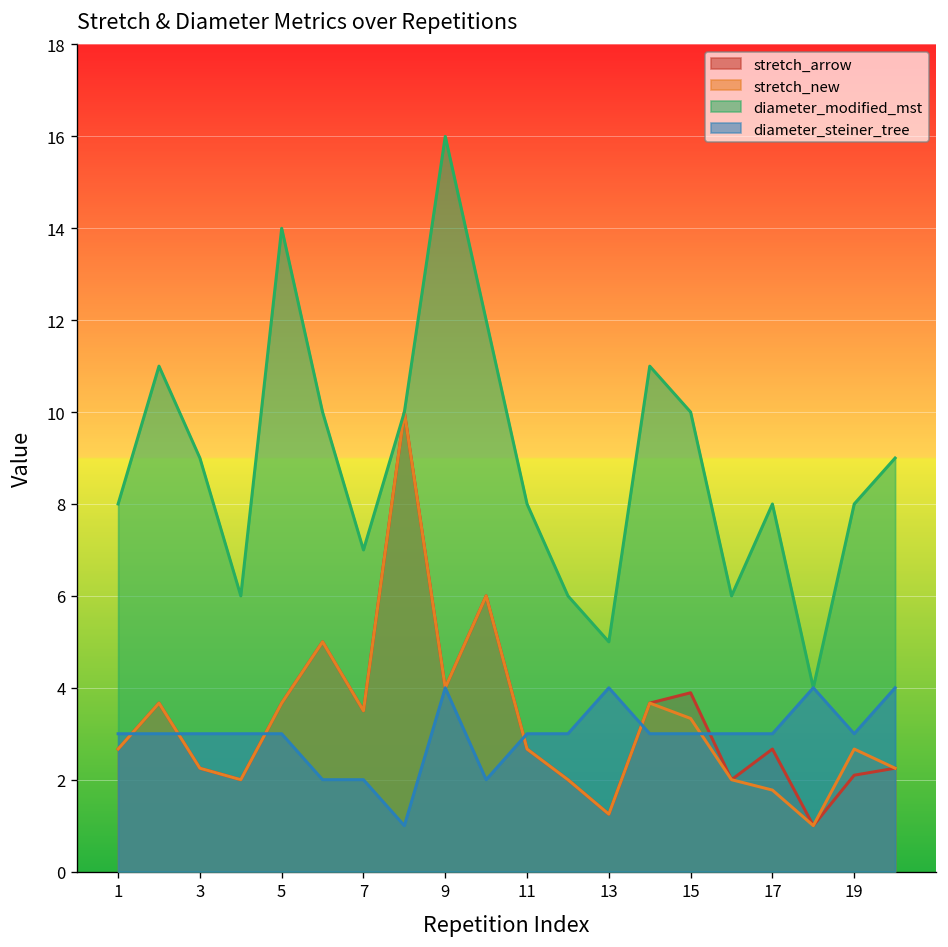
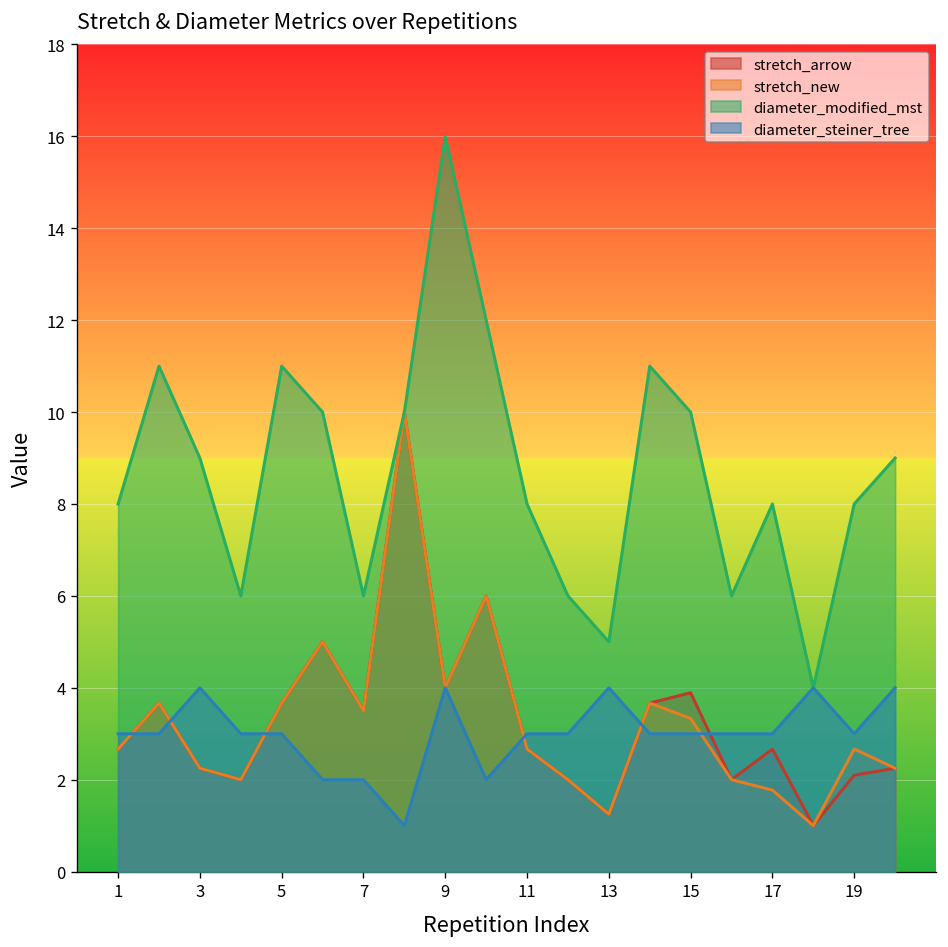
  {
    "stretch_arrow": {
      "15": 3.9,
      "17": 2.7,
      "19": 2.1
    },
    "stretch_new": {
      "15": 3.3,
      "17": 1.8,
      "19": 2.7
    },
    "diameter_modified_mst": {
      "1": 8,
      "3": 9,
-     "5": 14,
-     "7": 7,
+     "5": 11,
+     "7": 6,
      "9": 16,
      "11": 8,
      "13": 5,
      "15": 10,
      "17": 8,
      "19": 8
    },
    "diameter_steiner_tree": {
      "1": 3,
-     "3": 3,
+     "3": 4,
      "5": 3,
      "7": 2,
      "11": 3,
      "13": 4,
      "15": 3,
      "17": 3,
      "19": 3
    }
  }
